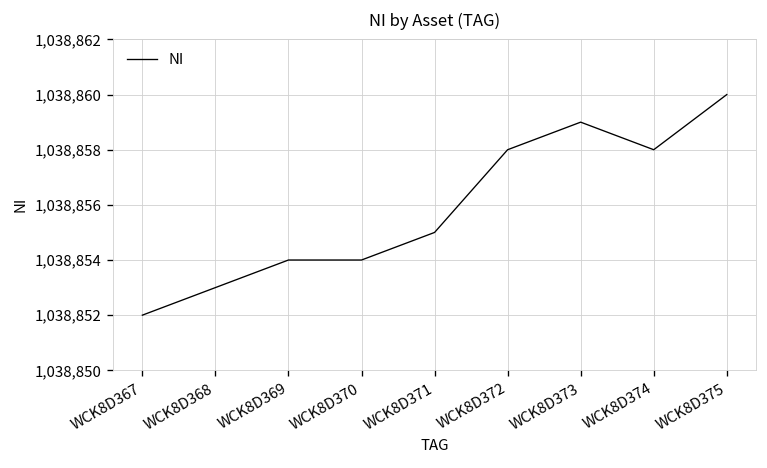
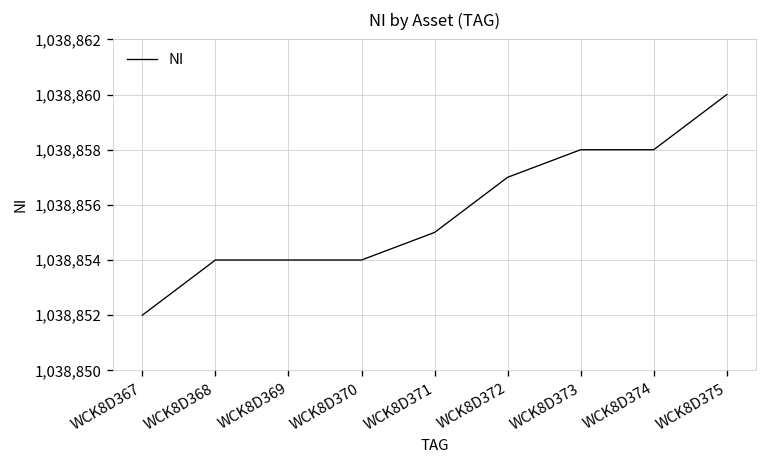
  {
    "WCK8D367": "1,038,852",
-   "WCK8D368": "1,038,853",
+   "WCK8D368": "1,038,854",
    "WCK8D369": "1,038,854",
    "WCK8D370": "1,038,854",
    "WCK8D371": "1,038,855",
-   "WCK8D372": "1,038,858",
-   "WCK8D373": "1,038,859",
+   "WCK8D372": "1,038,857",
+   "WCK8D373": "1,038,858",
    "WCK8D374": "1,038,858",
    "WCK8D375": "1,038,860"
  }
